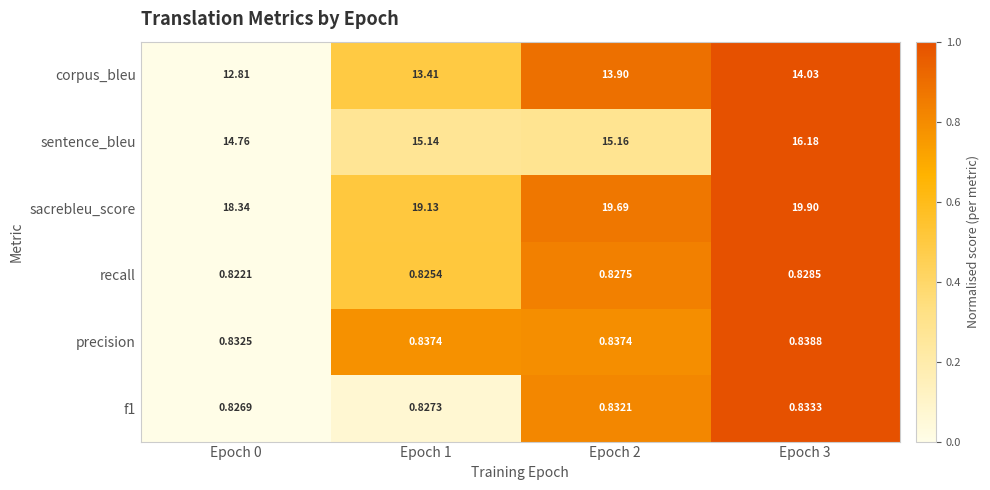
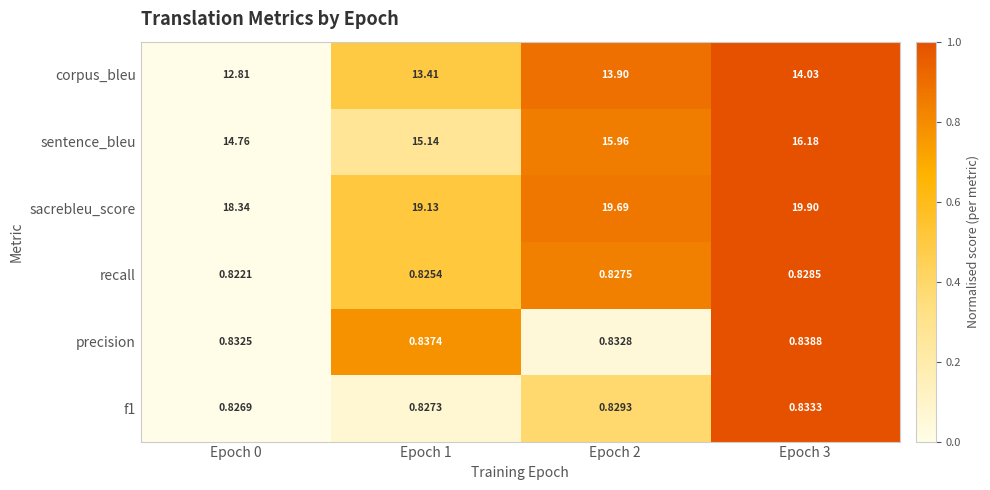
  {
    "corpus_bleu": {
      "Epoch 0": 12.81,
      "Epoch 1": 13.41,
      "Epoch 2": 13.90,
      "Epoch 3": 14.03
    },
    "sentence_bleu": {
      "Epoch 0": 14.76,
      "Epoch 1": 15.14,
-     "Epoch 2": 15.16,
+     "Epoch 2": 15.96,
      "Epoch 3": 16.18
    },
    "sacrebleu_score": {
      "Epoch 0": 18.34,
      "Epoch 1": 19.13,
      "Epoch 2": 19.69,
      "Epoch 3": 19.90
    },
    "recall": {
      "Epoch 0": 0.8221,
      "Epoch 1": 0.8254,
      "Epoch 2": 0.8275,
      "Epoch 3": 0.8285
    },
    "precision": {
      "Epoch 0": 0.8325,
      "Epoch 1": 0.8374,
-     "Epoch 2": 0.8374,
+     "Epoch 2": 0.8328,
      "Epoch 3": 0.8388
    },
    "f1": {
      "Epoch 0": 0.8269,
      "Epoch 1": 0.8273,
-     "Epoch 2": 0.8321,
+     "Epoch 2": 0.8293,
      "Epoch 3": 0.8333
    }
  }
